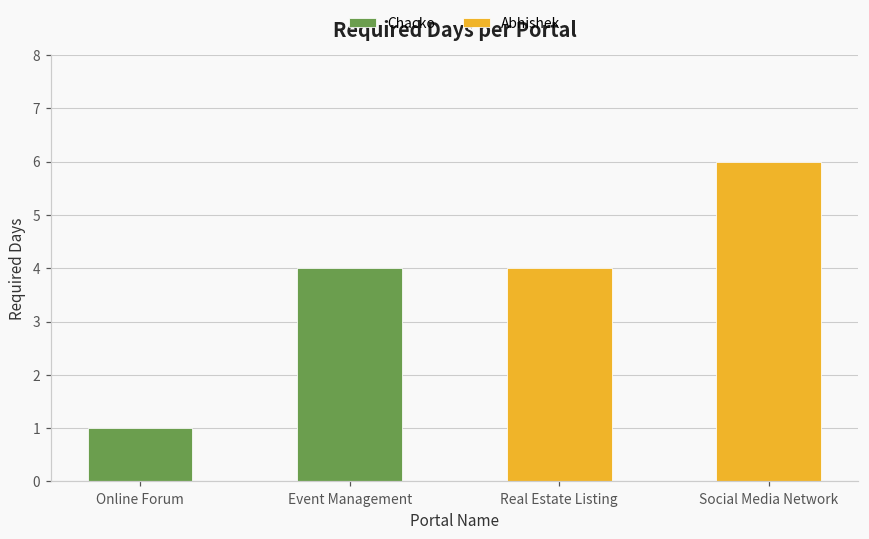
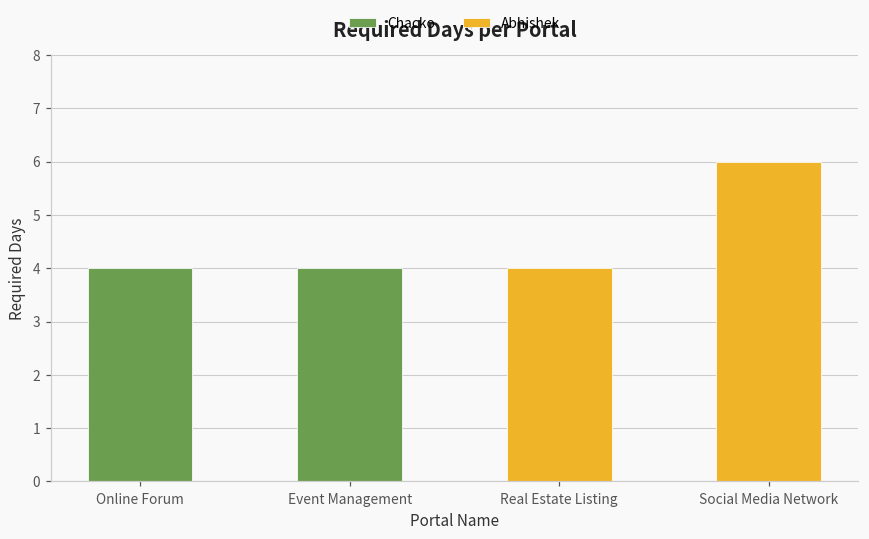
  {
-   "Online Forum": 1,
+   "Online Forum": 4,
    "Event Management": 4,
    "Real Estate Listing": 4,
    "Social Media Network": 6
  }
